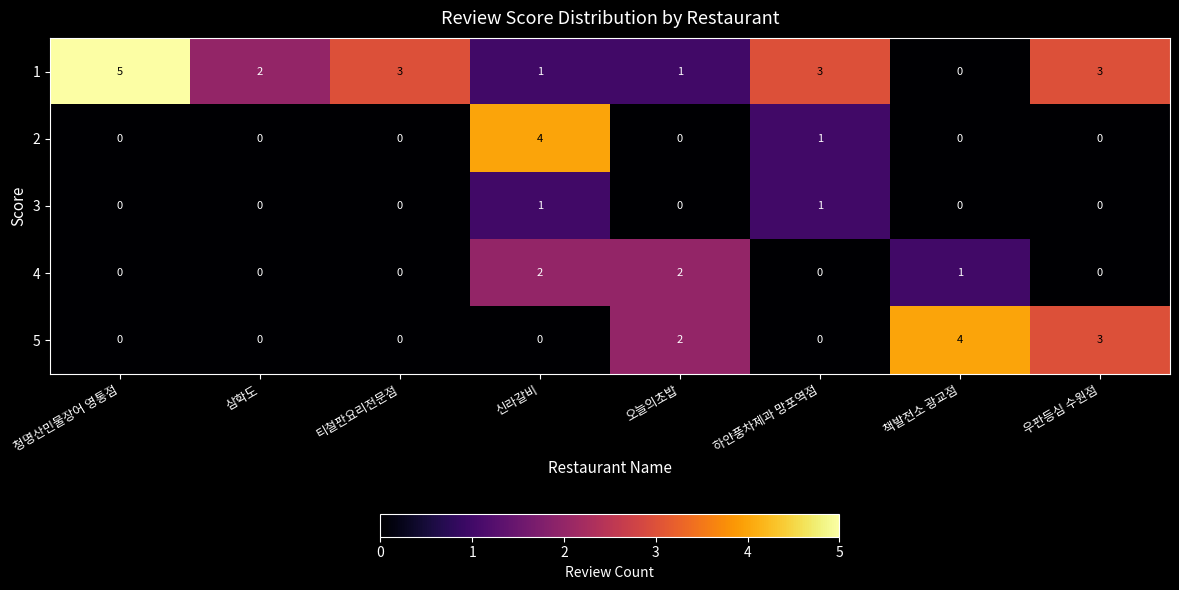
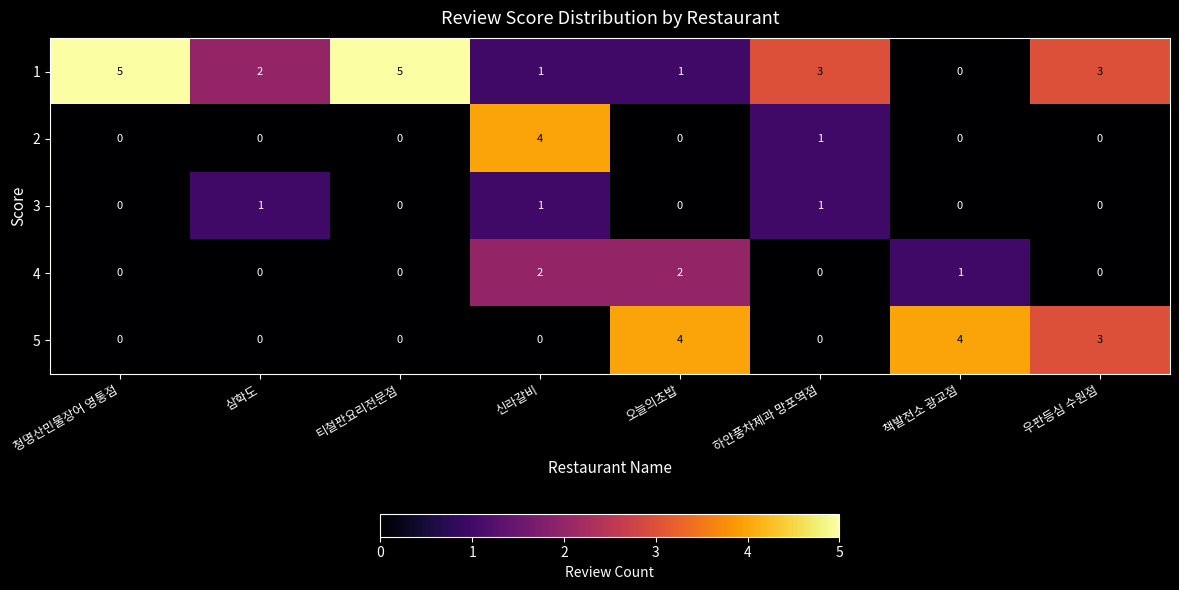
  {
    "1": {
      "청명산민물장어 영통점": 5,
      "삼학도": 2,
-     "티철판요리전문점": 3,
+     "티철판요리전문점": 5,
      "신라갈비": 1,
      "오늘의초밥": 1,
      "하얀풍차제과 망포역점": 3,
      "책발전소 광교점": 0,
      "우판등심 수원점": 3
    },
    "2": {
      "청명산민물장어 영통점": 0,
      "삼학도": 0,
      "티철판요리전문점": 0,
      "신라갈비": 4,
      "오늘의초밥": 0,
      "하얀풍차제과 망포역점": 1,
      "책발전소 광교점": 0,
      "우판등심 수원점": 0
    },
    "3": {
      "청명산민물장어 영통점": 0,
-     "삼학도": 0,
+     "삼학도": 1,
      "티철판요리전문점": 0,
      "신라갈비": 1,
      "오늘의초밥": 0,
      "하얀풍차제과 망포역점": 1,
      "책발전소 광교점": 0,
      "우판등심 수원점": 0
    },
    "4": {
      "청명산민물장어 영통점": 0,
      "삼학도": 0,
      "티철판요리전문점": 0,
      "신라갈비": 2,
      "오늘의초밥": 2,
      "하얀풍차제과 망포역점": 0,
      "책발전소 광교점": 1,
      "우판등심 수원점": 0
    },
    "5": {
      "청명산민물장어 영통점": 0,
      "삼학도": 0,
      "티철판요리전문점": 0,
      "신라갈비": 0,
-     "오늘의초밥": 2,
+     "오늘의초밥": 4,
      "하얀풍차제과 망포역점": 0,
      "책발전소 광교점": 4,
      "우판등심 수원점": 3
    }
  }
